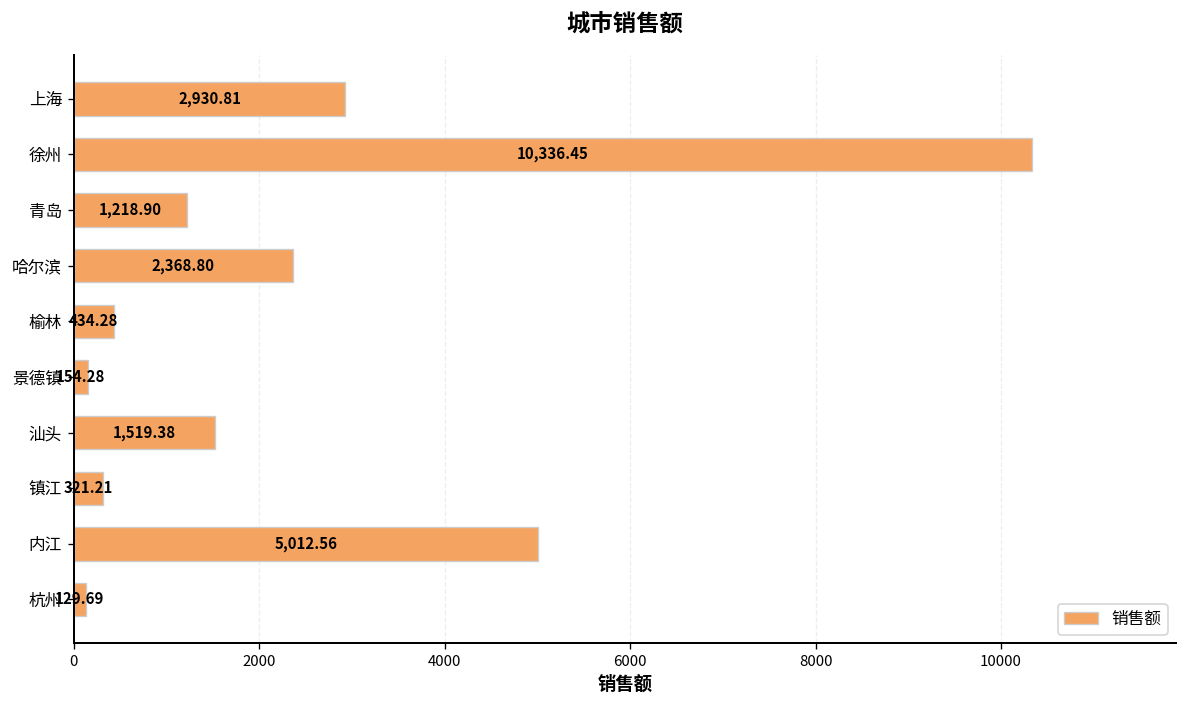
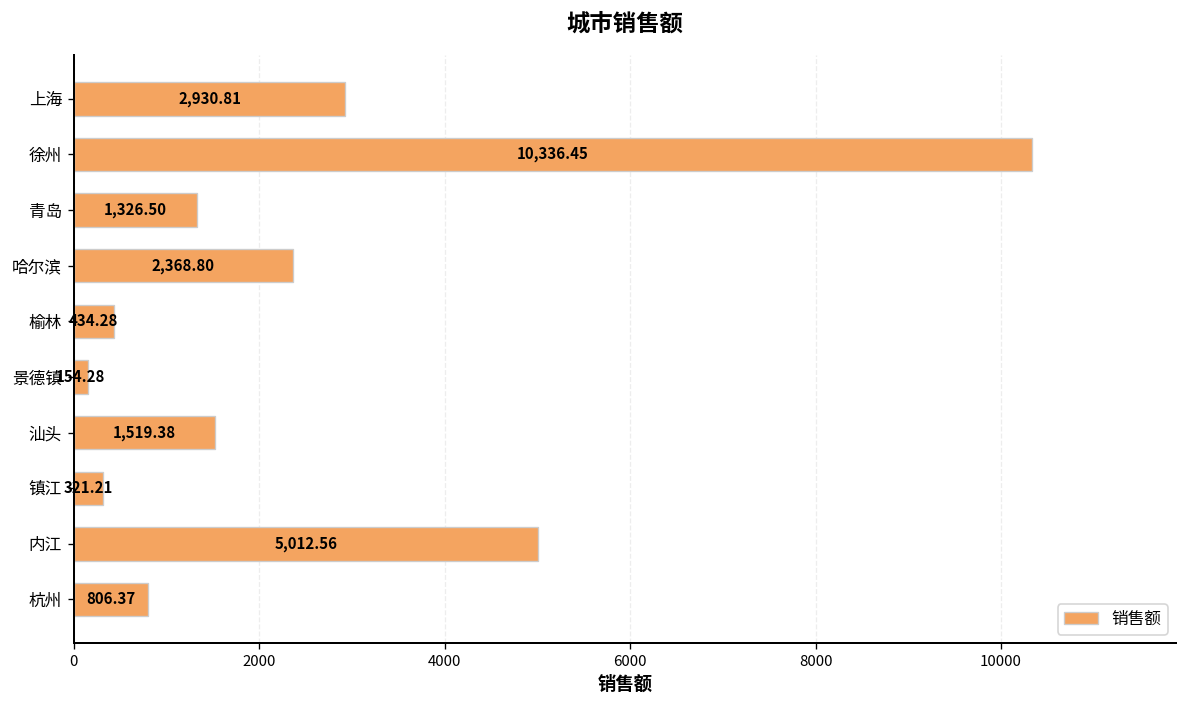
  {
    "上海": "2,930.81",
    "徐州": "10,336.45",
-   "青岛": "1,218.90",
+   "青岛": "1,326.50",
    "哈尔滨": "2,368.80",
    "榆林": "434.28",
    "景德镇": "154.28",
    "汕头": "1,519.38",
    "镇江": "321.21",
    "内江": "5,012.56",
-   "杭州": "129.69"
+   "杭州": "806.37"
  }
